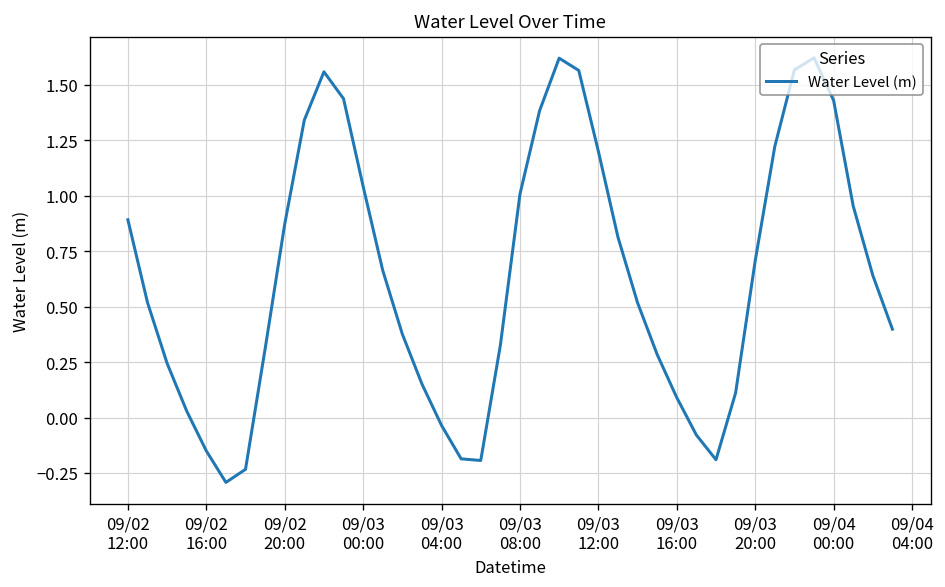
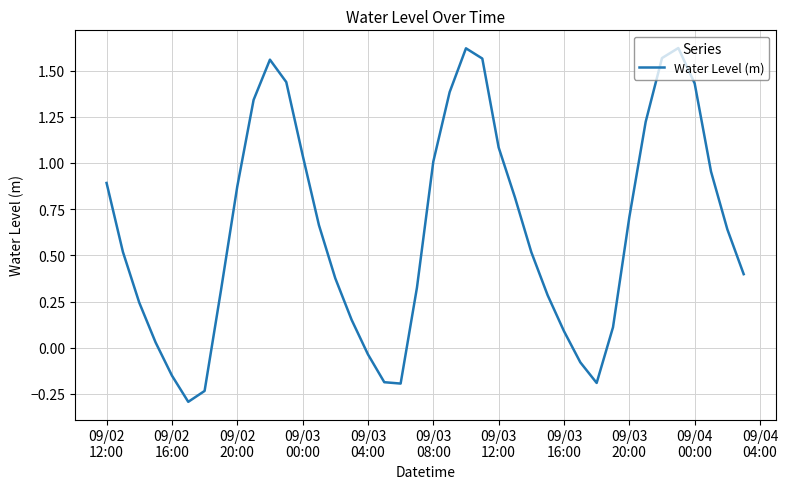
  {
    "09/02 12:00": 0.89,
    "09/02 16:00": -0.15,
    "09/02 20:00": 0.87,
    "09/03 00:00": 1.04,
    "09/03 04:00": -0.04,
    "09/03 08:00": 1.01,
-   "09/03 12:00": 1.20,
+   "09/03 12:00": 1.08,
    "09/03 16:00": 0.09,
    "09/03 20:00": 0.71,
    "09/04 00:00": 1.43
  }
